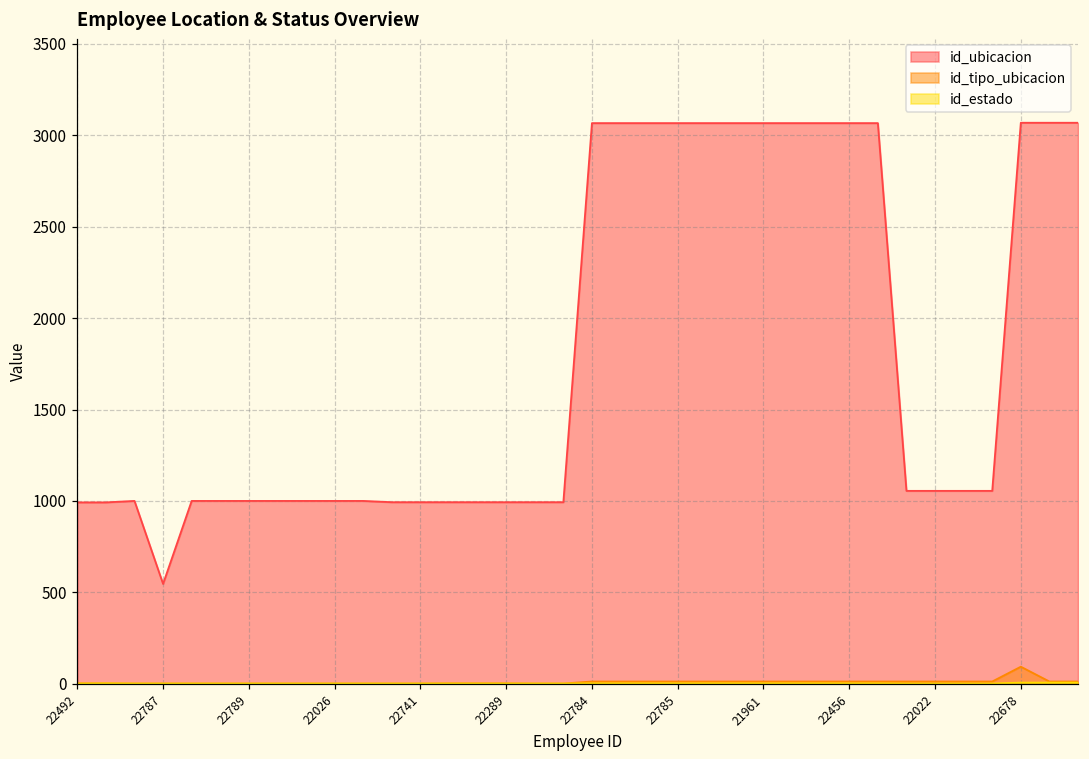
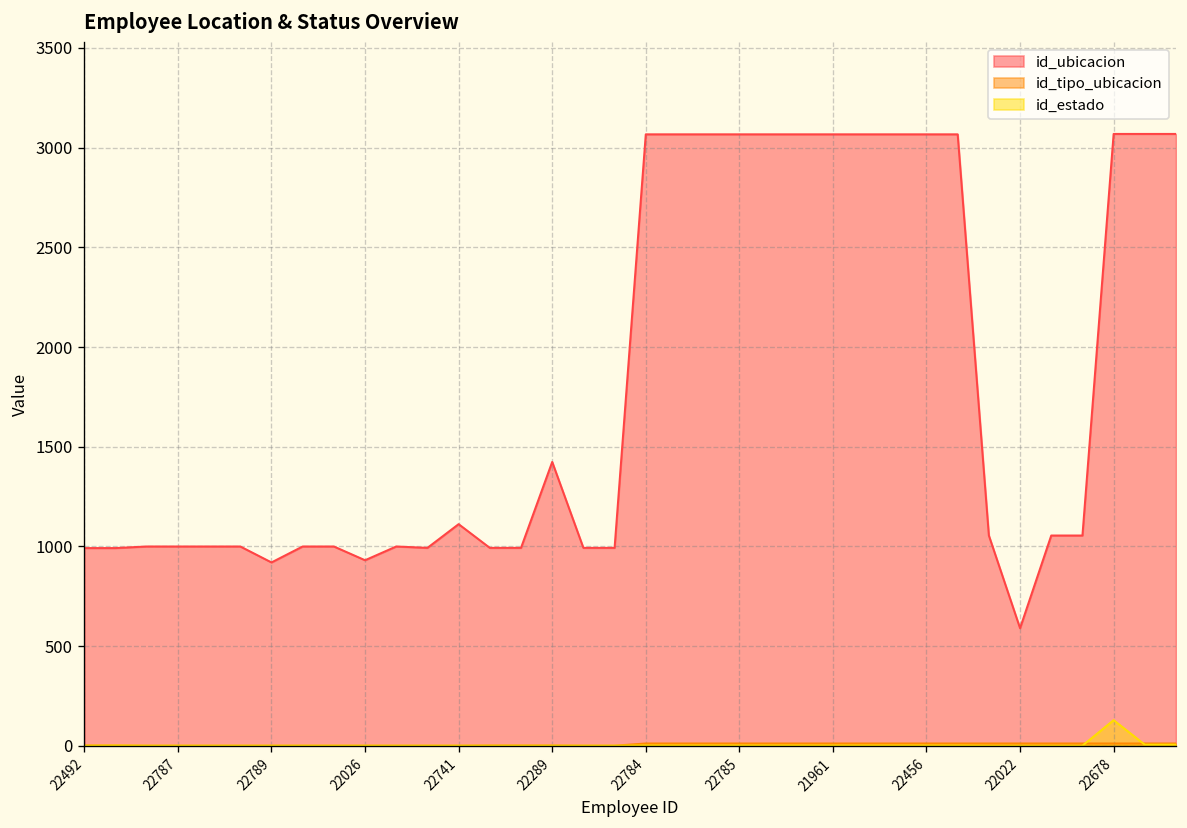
  {
    "id_ubicacion": {
      "22492": 990,
-     "22787": 550,
-     "22789": 1000,
-     "22026": 1000,
-     "22741": 990,
-     "22289": 990,
+     "22787": 1000,
+     "22789": 920,
+     "22026": 930,
+     "22741": 1110,
+     "22289": 1420,
      "22784": 3070,
      "22785": 3070,
      "21961": 3070,
      "22456": 3070,
-     "22022": 1060,
+     "22022": 590,
      "22678": 3070
    },
    "id_tipo_ubicacion": {
-     "22678": 90
+     "22678": 10
    },
    "id_estado": {
-     "22678": 10
+     "22678": 130
    }
  }
